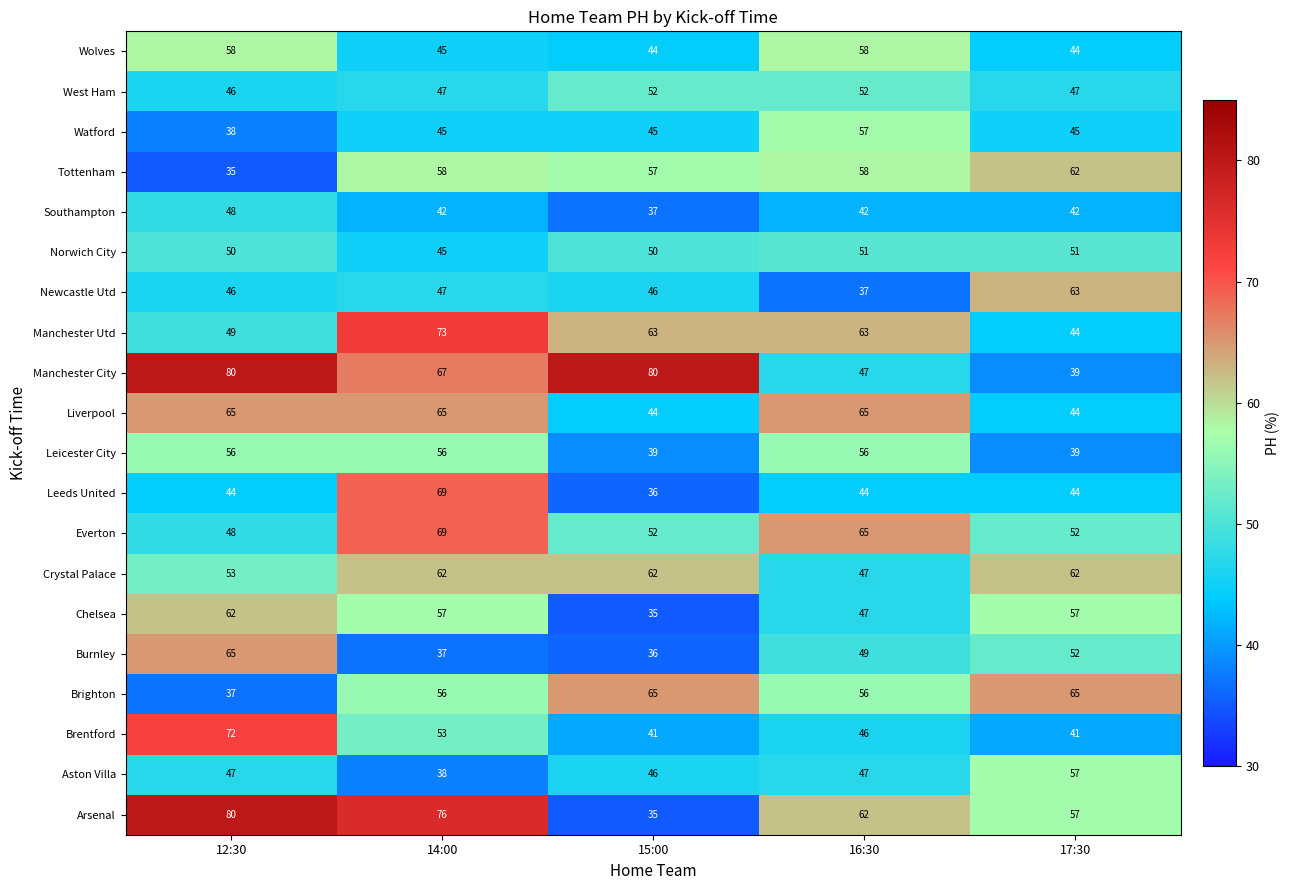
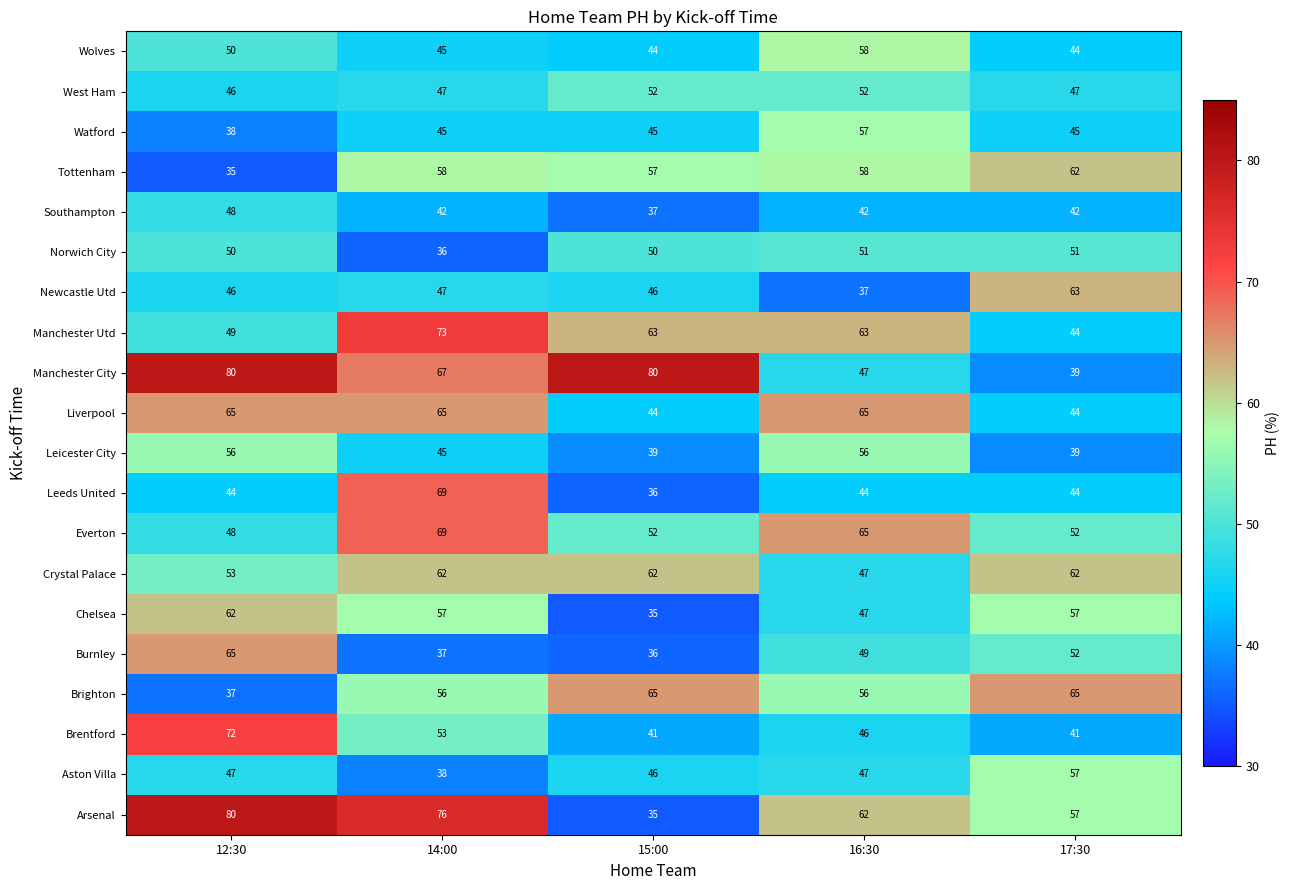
  {
    "Wolves": {
-     "12:30": 58,
+     "12:30": 50,
      "14:00": 45,
      "15:00": 44,
      "16:30": 58,
      "17:30": 44
    },
    "West Ham": {
      "12:30": 46,
      "14:00": 47,
      "15:00": 52,
      "16:30": 52,
      "17:30": 47
    },
    "Watford": {
      "12:30": 38,
      "14:00": 45,
      "15:00": 45,
      "16:30": 57,
      "17:30": 45
    },
    "Tottenham": {
      "12:30": 35,
      "14:00": 58,
      "15:00": 57,
      "16:30": 58,
      "17:30": 62
    },
    "Southampton": {
      "12:30": 48,
      "14:00": 42,
      "15:00": 37,
      "16:30": 42,
      "17:30": 42
    },
    "Norwich City": {
      "12:30": 50,
-     "14:00": 45,
+     "14:00": 36,
      "15:00": 50,
      "16:30": 51,
      "17:30": 51
    },
    "Newcastle Utd": {
      "12:30": 46,
      "14:00": 47,
      "15:00": 46,
      "16:30": 37,
      "17:30": 63
    },
    "Manchester Utd": {
      "12:30": 49,
      "14:00": 73,
      "15:00": 63,
      "16:30": 63,
      "17:30": 44
    },
    "Manchester City": {
      "12:30": 80,
      "14:00": 67,
      "15:00": 80,
      "16:30": 47,
      "17:30": 39
    },
    "Liverpool": {
      "12:30": 65,
      "14:00": 65,
      "15:00": 44,
      "16:30": 65,
      "17:30": 44
    },
    "Leicester City": {
      "12:30": 56,
-     "14:00": 56,
+     "14:00": 45,
      "15:00": 39,
      "16:30": 56,
      "17:30": 39
    },
    "Leeds United": {
      "12:30": 44,
      "14:00": 69,
      "15:00": 36,
      "16:30": 44,
      "17:30": 44
    },
    "Everton": {
      "12:30": 48,
      "14:00": 69,
      "15:00": 52,
      "16:30": 65,
      "17:30": 52
    },
    "Crystal Palace": {
      "12:30": 53,
      "14:00": 62,
      "15:00": 62,
      "16:30": 47,
      "17:30": 62
    },
    "Chelsea": {
      "12:30": 62,
      "14:00": 57,
      "15:00": 35,
      "16:30": 47,
      "17:30": 57
    },
    "Burnley": {
      "12:30": 65,
      "14:00": 37,
      "15:00": 36,
      "16:30": 49,
      "17:30": 52
    },
    "Brighton": {
      "12:30": 37,
      "14:00": 56,
      "15:00": 65,
      "16:30": 56,
      "17:30": 65
    },
    "Brentford": {
      "12:30": 72,
      "14:00": 53,
      "15:00": 41,
      "16:30": 46,
      "17:30": 41
    },
    "Aston Villa": {
      "12:30": 47,
      "14:00": 38,
      "15:00": 46,
      "16:30": 47,
      "17:30": 57
    },
    "Arsenal": {
      "12:30": 80,
      "14:00": 76,
      "15:00": 35,
      "16:30": 62,
      "17:30": 57
    }
  }
